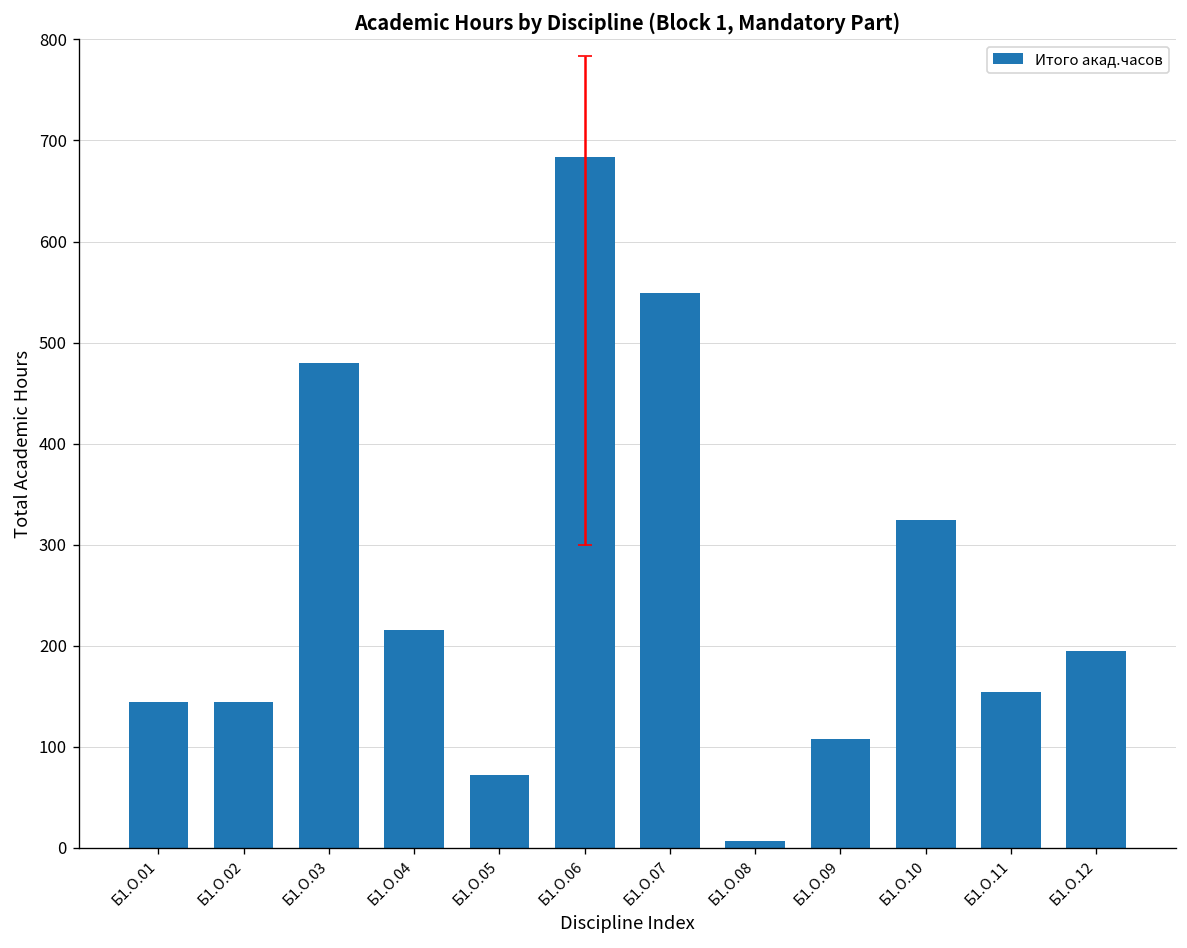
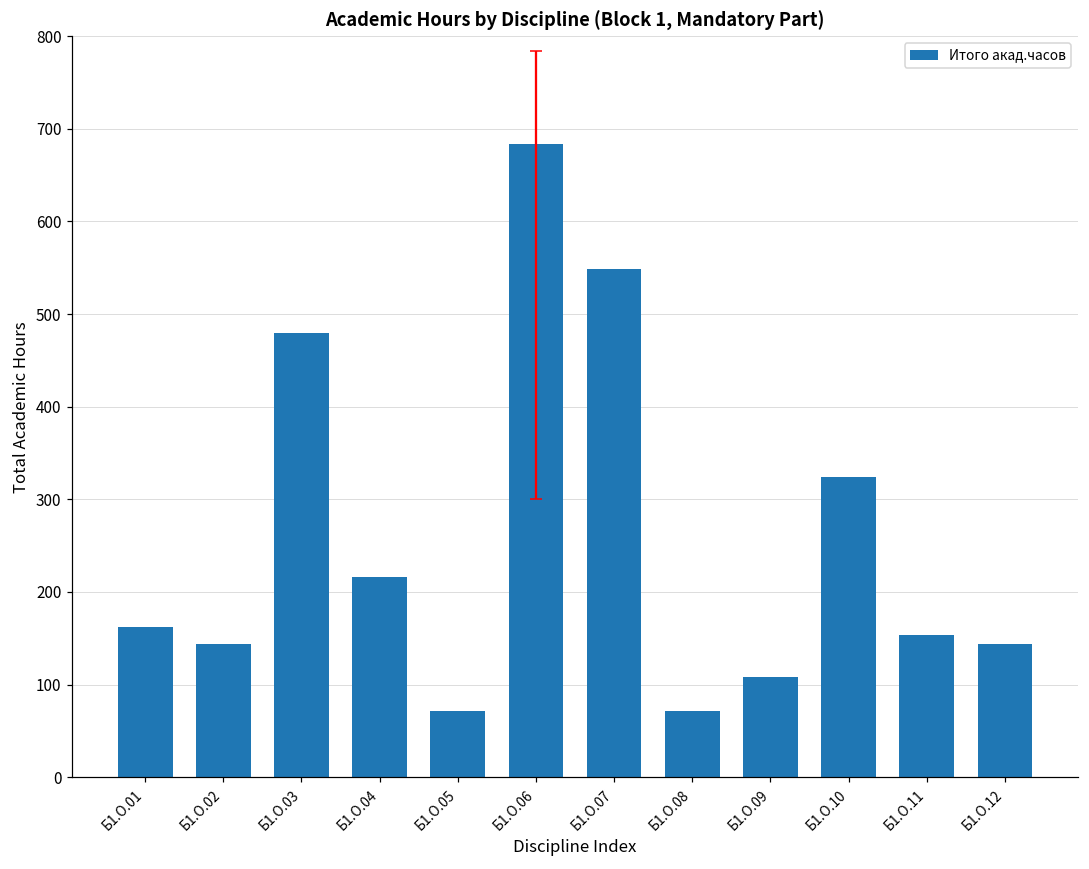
  {
    "Итого акад.часов": {
-     "Б1.О.01": 140,
+     "Б1.О.01": 160,
      "Б1.О.02": 140,
      "Б1.О.03": 480,
      "Б1.О.04": 220,
      "Б1.О.05": 70,
      "Б1.О.06": 680,
      "Б1.О.07": 550,
-     "Б1.О.08": 10,
+     "Б1.О.08": 70,
      "Б1.О.09": 110,
      "Б1.О.10": 320,
      "Б1.О.11": 150,
-     "Б1.О.12": 200
+     "Б1.О.12": 140
    }
  }
